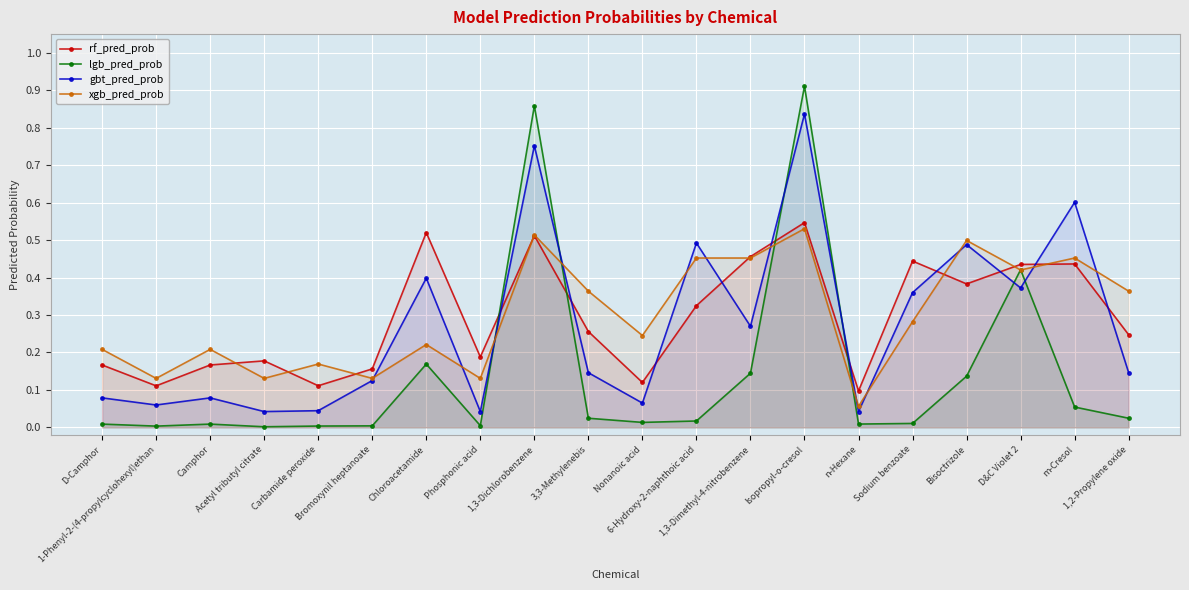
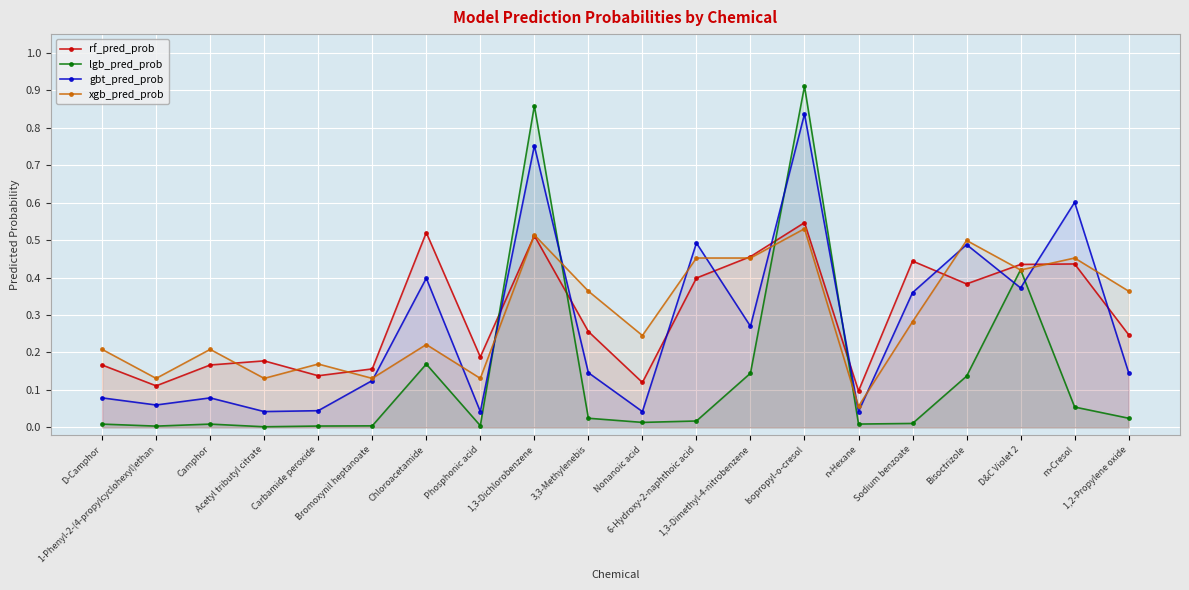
  {
    "rf_pred_prob": {
      "D-Camphor": 0.17,
      "1-Phenyl-2-(4-propylcyclohexyl)ethan": 0.11,
      "Camphor": 0.17,
      "Acetyl tributyl citrate": 0.18,
-     "Carbamide peroxide": 0.11,
+     "Carbamide peroxide": 0.14,
      "Bromoxynil heptanoate": 0.16,
      "Chloroacetamide": 0.52,
      "Phosphonic acid": 0.19,
      "3,3-Methylenebis": 0.26,
      "Nonanoic acid": 0.12,
-     "6-Hydroxy-2-naphthoic acid": 0.32,
+     "6-Hydroxy-2-naphthoic acid": 0.40,
      "Isopropyl-o-cresol": 0.55,
      "n-Hexane": 0.10,
      "Sodium benzoate": 0.44,
      "Bisoctrizole": 0.38,
      "D&C Violet 2": 0.44,
      "m-Cresol": 0.44,
      "1,2-Propylene oxide": 0.25
    },
    "lgb_pred_prob": {
      "D-Camphor": 0.01,
      "1-Phenyl-2-(4-propylcyclohexyl)ethan": 0.00,
      "Camphor": 0.01,
      "Acetyl tributyl citrate": 0.00,
      "Carbamide peroxide": 0.00,
      "Bromoxynil heptanoate": 0.00,
      "Chloroacetamide": 0.17,
      "Phosphonic acid": 0.00,
      "1,3-Dichlorobenzene": 0.86,
      "3,3-Methylenebis": 0.02,
      "Nonanoic acid": 0.01,
      "6-Hydroxy-2-naphthoic acid": 0.02,
      "1,3-Dimethyl-4-nitrobenzene": 0.14,
      "Isopropyl-o-cresol": 0.91,
      "n-Hexane": 0.01,
      "Sodium benzoate": 0.01,
      "Bisoctrizole": 0.14,
      "m-Cresol": 0.05,
      "1,2-Propylene oxide": 0.02
    },
    "gbt_pred_prob": {
      "D-Camphor": 0.08,
      "1-Phenyl-2-(4-propylcyclohexyl)ethan": 0.06,
      "Camphor": 0.08,
      "Acetyl tributyl citrate": 0.04,
      "Carbamide peroxide": 0.04,
      "Chloroacetamide": 0.40,
      "Phosphonic acid": 0.04,
      "1,3-Dichlorobenzene": 0.75,
      "3,3-Methylenebis": 0.15,
-     "Nonanoic acid": 0.06,
+     "Nonanoic acid": 0.04,
      "6-Hydroxy-2-naphthoic acid": 0.49,
      "1,3-Dimethyl-4-nitrobenzene": 0.27,
      "Isopropyl-o-cresol": 0.84,
      "n-Hexane": 0.04,
      "Sodium benzoate": 0.36,
      "Bisoctrizole": 0.49,
      "D&C Violet 2": 0.37,
      "m-Cresol": 0.60,
      "1,2-Propylene oxide": 0.15
    },
    "xgb_pred_prob": {
      "D-Camphor": 0.21,
      "1-Phenyl-2-(4-propylcyclohexyl)ethan": 0.13,
      "Camphor": 0.21,
      "Acetyl tributyl citrate": 0.13,
      "Carbamide peroxide": 0.17,
      "Chloroacetamide": 0.22,
      "Phosphonic acid": 0.13,
      "3,3-Methylenebis": 0.36,
      "Nonanoic acid": 0.25,
      "6-Hydroxy-2-naphthoic acid": 0.45,
      "Isopropyl-o-cresol": 0.53,
      "n-Hexane": 0.06,
      "Sodium benzoate": 0.28,
      "Bisoctrizole": 0.50,
      "m-Cresol": 0.45,
      "1,2-Propylene oxide": 0.36
    }
  }
